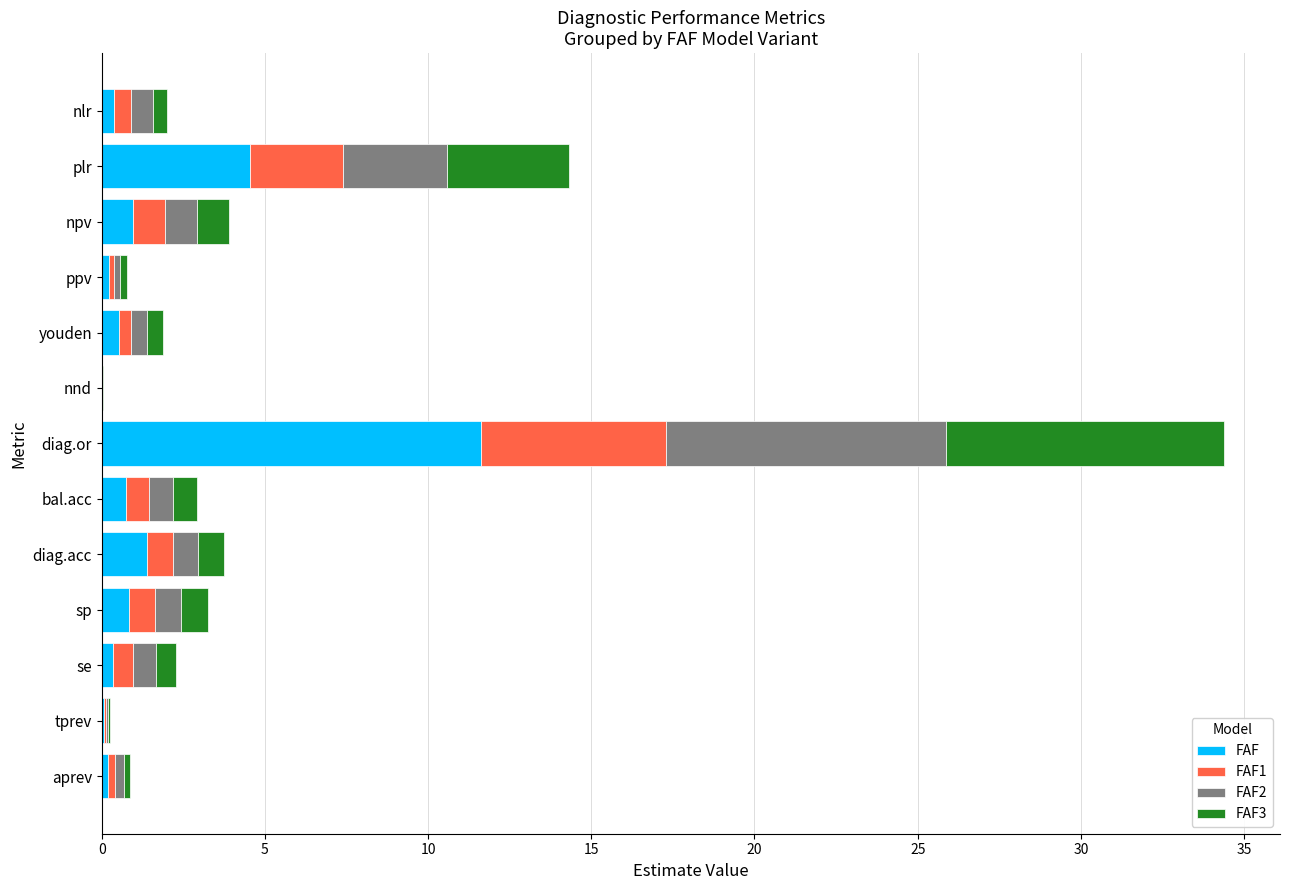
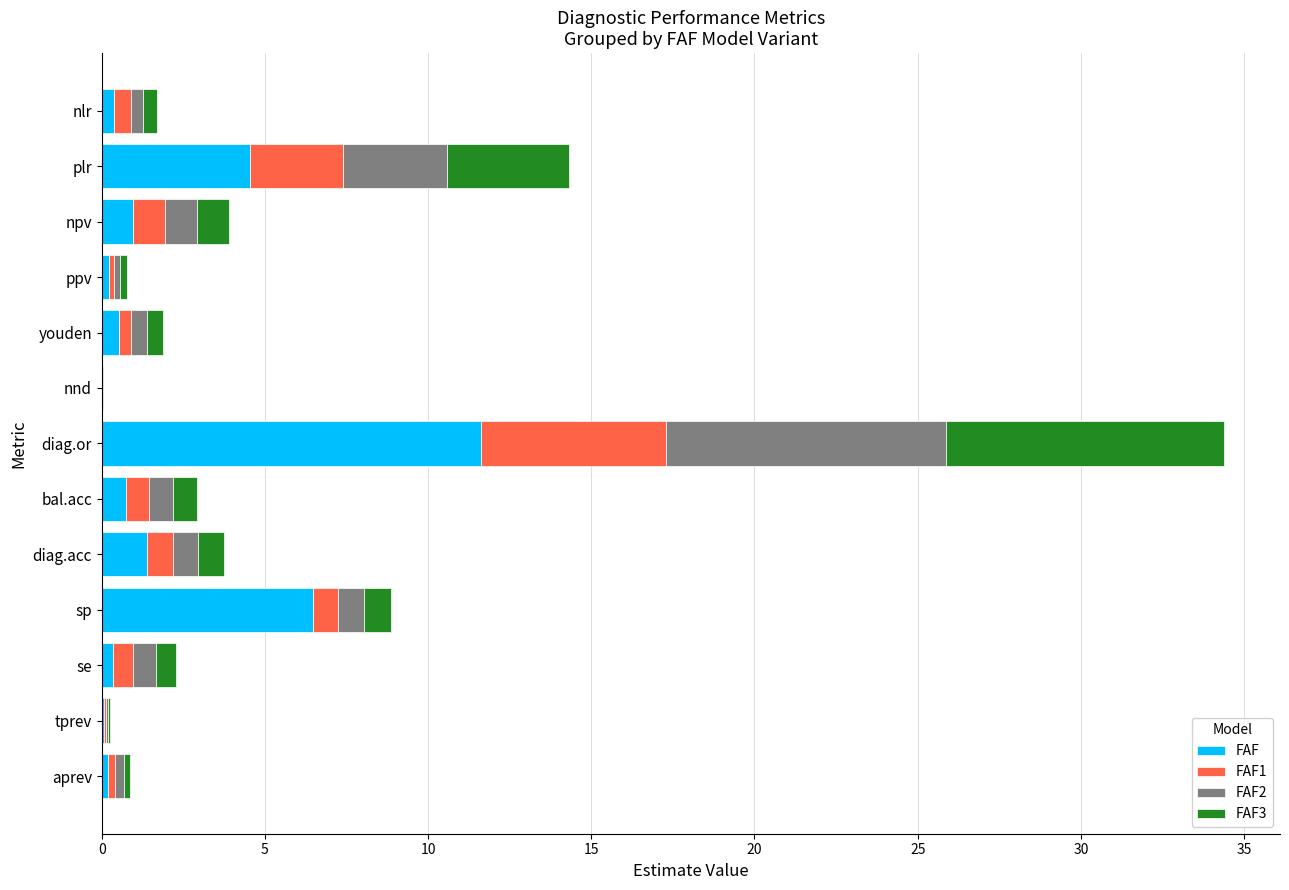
  {
    "FAF": {
      "nlr": 0.4,
      "plr": 4.5,
      "npv": 1.0,
      "ppv": 0.2,
      "youden": 0.5,
      "diag.or": 11.6,
      "bal.acc": 0.8,
      "diag.acc": 1.4,
-     "sp": 0.9,
+     "sp": 6.5,
      "se": 0.3,
      "aprev": 0.2
    },
    "FAF1": {
      "nlr": 0.5,
      "plr": 2.8,
      "npv": 1.0,
      "ppv": 0.2,
      "youden": 0.4,
      "diag.or": 5.7,
      "bal.acc": 0.7,
      "diag.acc": 0.8,
      "sp": 0.8,
      "se": 0.6,
      "aprev": 0.2
    },
    "FAF2": {
-     "nlr": 0.7,
+     "nlr": 0.4,
      "plr": 3.2,
      "npv": 1.0,
      "ppv": 0.2,
      "youden": 0.5,
      "diag.or": 8.6,
      "bal.acc": 0.7,
      "diag.acc": 0.8,
      "sp": 0.8,
      "se": 0.7,
      "aprev": 0.3
    },
    "FAF3": {
      "nlr": 0.4,
      "plr": 3.7,
      "npv": 1.0,
      "ppv": 0.2,
      "youden": 0.5,
      "diag.or": 8.5,
      "bal.acc": 0.7,
      "diag.acc": 0.8,
      "sp": 0.8,
      "se": 0.6,
      "aprev": 0.2
    }
  }
